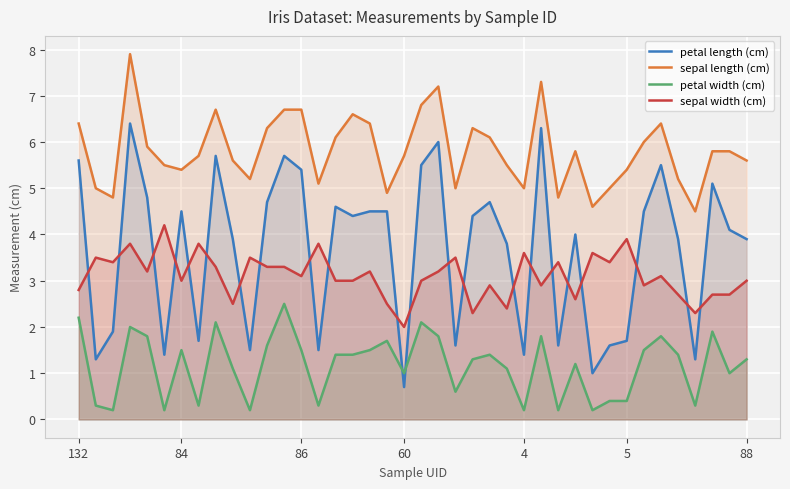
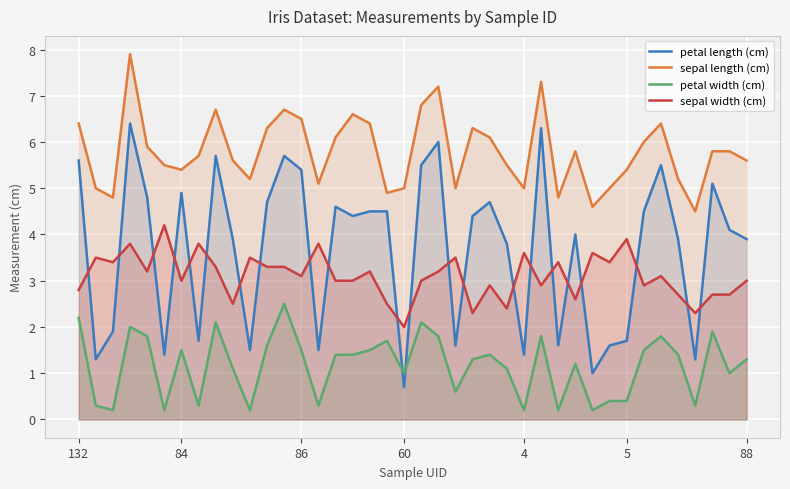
  {
    "petal length (cm)": {
      "132": 5.6,
-     "84": 4.5,
+     "84": 4.9,
      "86": 5.4,
      "60": 0.7,
      "88": 3.9
    },
    "sepal length (cm)": {
      "132": 6.4,
      "84": 5.4,
-     "86": 6.7,
-     "60": 5.7,
+     "86": 6.5,
+     "60": 5.0,
      "88": 5.6
    },
    "petal width (cm)": {
      "132": 2.2,
      "84": 1.5,
      "86": 1.5,
      "60": 1.0,
      "88": 1.3
    },
    "sepal width (cm)": {
      "132": 2.8,
      "84": 3.0,
      "86": 3.1,
      "60": 2.0,
      "88": 3.0
    }
  }
